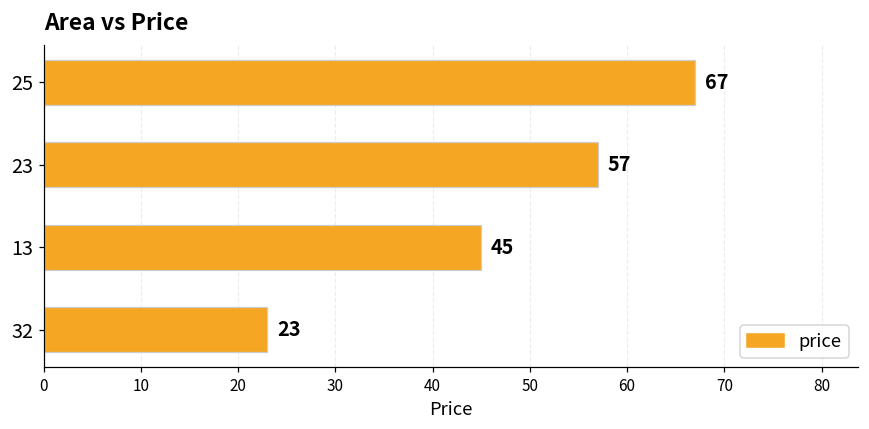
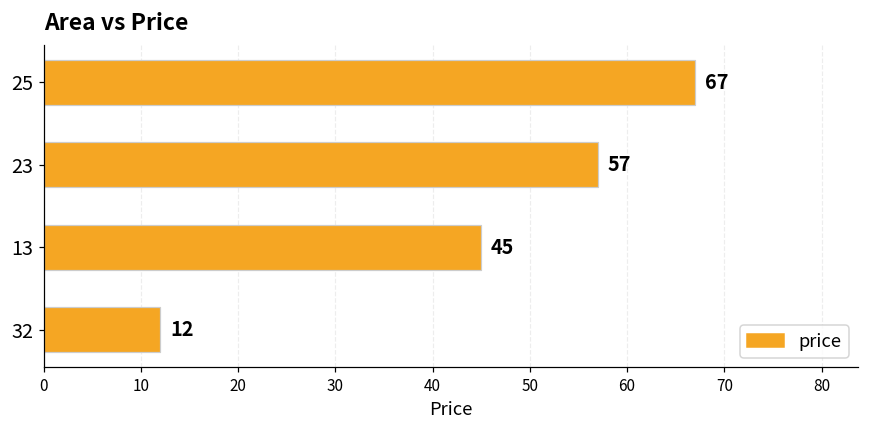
  {
    "25": 67,
    "23": 57,
    "13": 45,
-   "32": 23
+   "32": 12
  }
